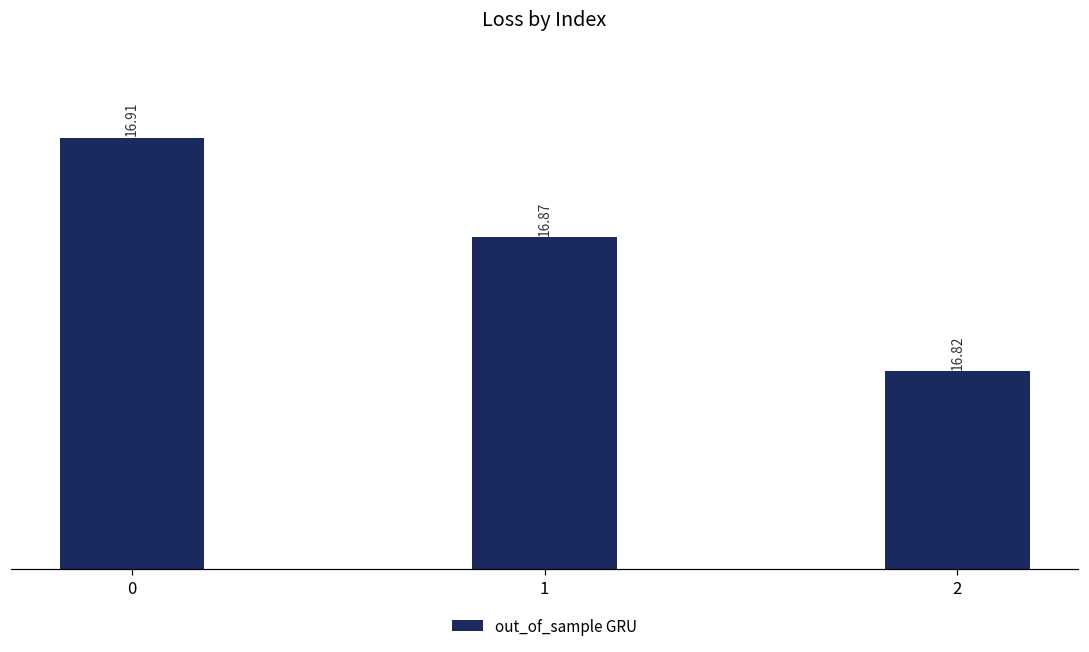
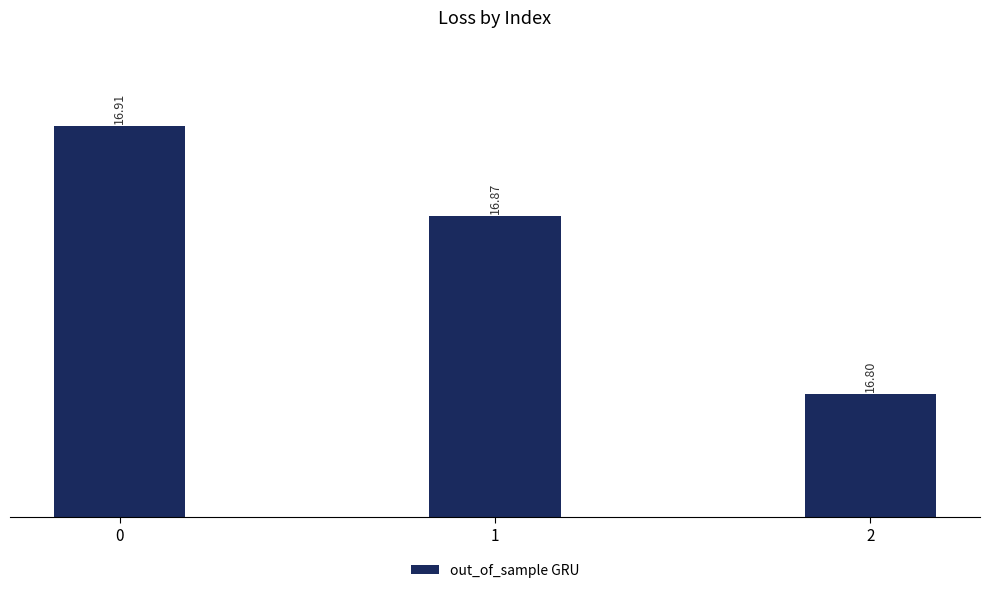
  {
    "0": 16.91,
    "1": 16.87,
-   "2": 16.82
+   "2": 16.80
  }
